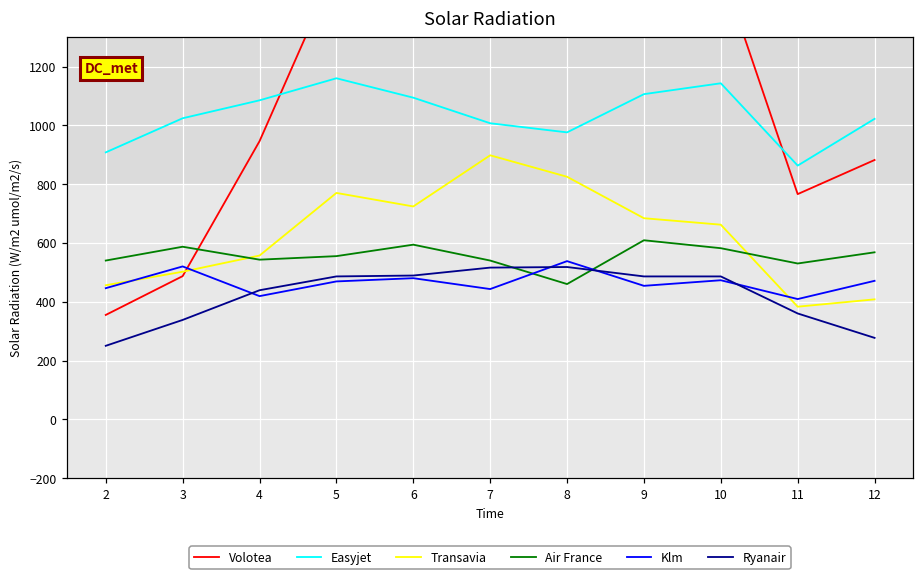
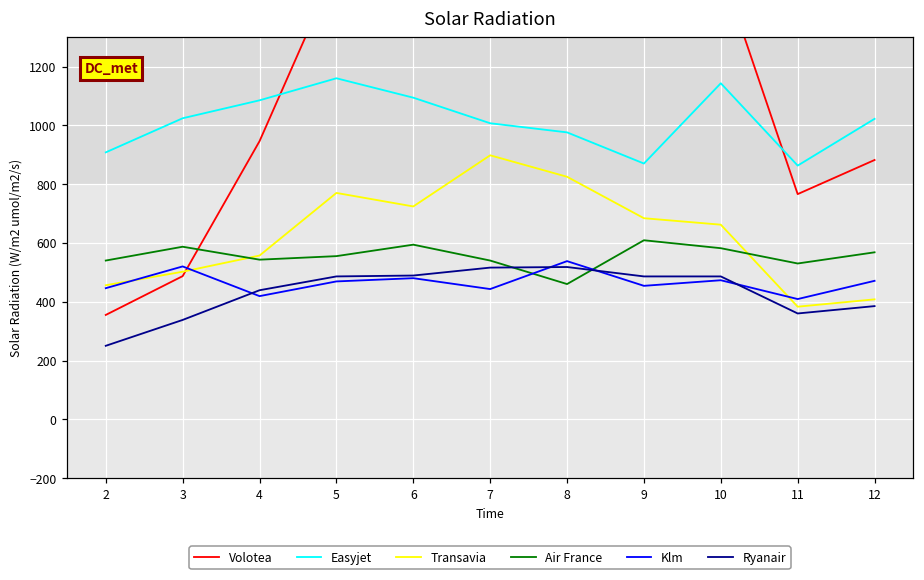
  {
    "Volotea": {
      "2": 360,
      "3": 490,
      "4": 950,
      "11": 770,
      "12": 880
    },
    "Easyjet": {
      "2": 910,
      "3": 1020,
      "4": 1090,
      "5": 1160,
      "6": 1090,
      "7": 1010,
      "8": 980,
-     "9": 1110,
+     "9": 870,
      "10": 1140,
      "11": 860,
      "12": 1020
    },
    "Transavia": {
      "2": 460,
      "3": 500,
      "4": 560,
      "5": 770,
      "6": 720,
      "7": 900,
      "8": 830,
      "9": 680,
      "10": 660,
      "11": 380,
      "12": 410
    },
    "Air France": {
      "2": 540,
      "3": 590,
      "4": 540,
      "5": 560,
      "6": 590,
      "7": 540,
      "8": 460,
      "9": 610,
      "10": 580,
      "11": 530,
      "12": 570
    },
    "Klm": {
      "2": 450,
      "3": 520,
      "4": 420,
      "5": 470,
      "7": 440,
      "8": 540,
      "9": 450,
      "10": 470,
      "11": 410,
      "12": 470
    },
    "Ryanair": {
      "2": 250,
      "3": 340,
      "4": 440,
      "5": 490,
      "7": 520,
      "8": 520,
      "9": 490,
      "10": 490,
      "11": 360,
-     "12": 280
+     "12": 390
    }
  }
